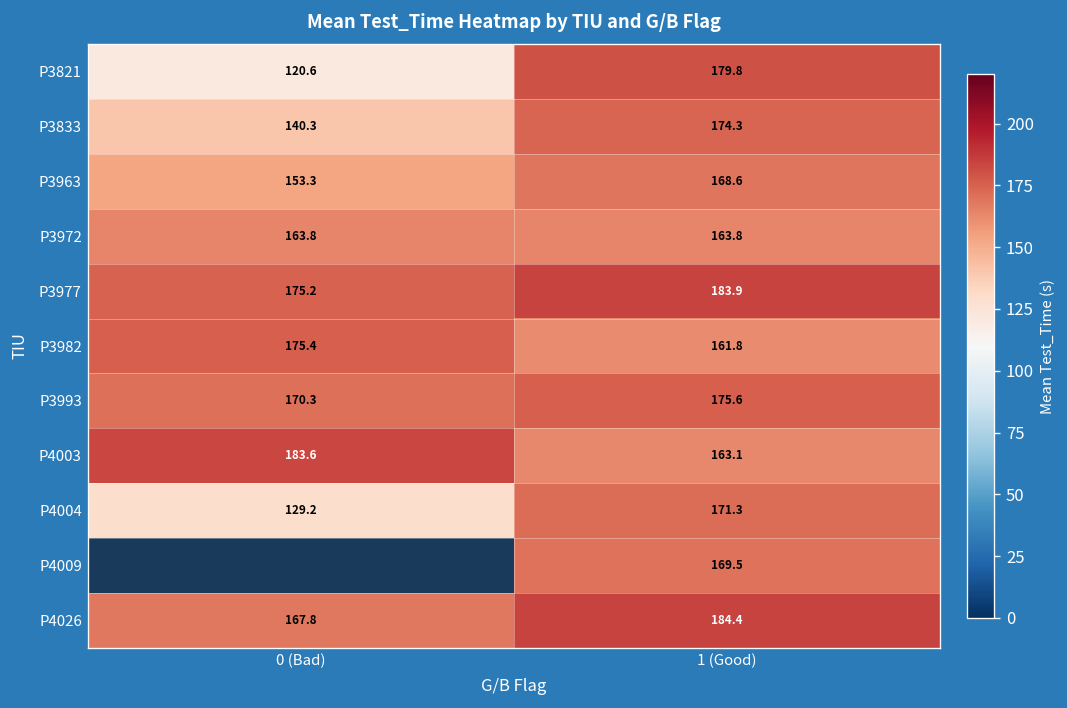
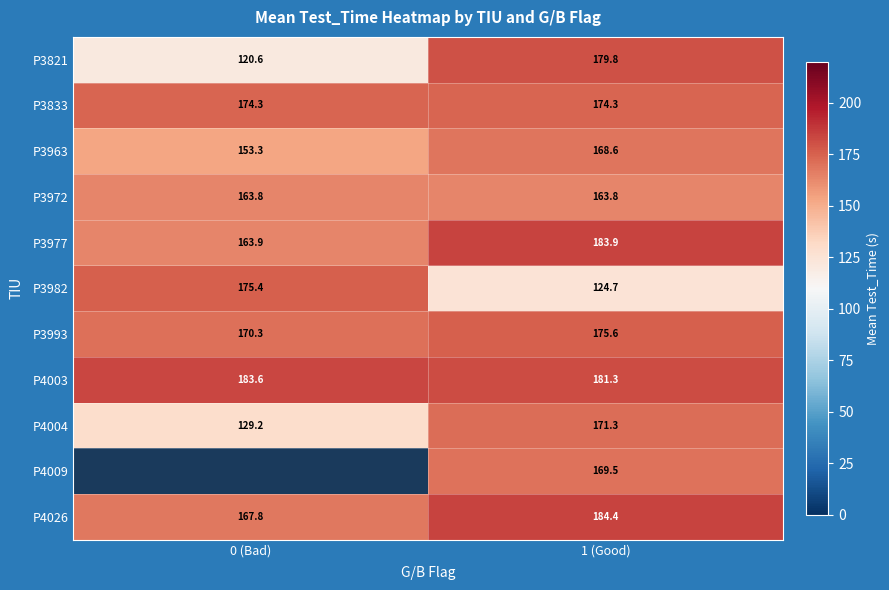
  {
    "P3821": {
      "0 (Bad)": 120.6,
      "1 (Good)": 179.8
    },
    "P3833": {
-     "0 (Bad)": 140.3,
+     "0 (Bad)": 174.3,
      "1 (Good)": 174.3
    },
    "P3963": {
      "0 (Bad)": 153.3,
      "1 (Good)": 168.6
    },
    "P3972": {
      "0 (Bad)": 163.8,
      "1 (Good)": 163.8
    },
    "P3977": {
-     "0 (Bad)": 175.2,
+     "0 (Bad)": 163.9,
      "1 (Good)": 183.9
    },
    "P3982": {
      "0 (Bad)": 175.4,
-     "1 (Good)": 161.8
+     "1 (Good)": 124.7
    },
    "P3993": {
      "0 (Bad)": 170.3,
      "1 (Good)": 175.6
    },
    "P4003": {
      "0 (Bad)": 183.6,
-     "1 (Good)": 163.1
+     "1 (Good)": 181.3
    },
    "P4004": {
      "0 (Bad)": 129.2,
      "1 (Good)": 171.3
    },
    "P4009": {
      "1 (Good)": 169.5
    },
    "P4026": {
      "0 (Bad)": 167.8,
      "1 (Good)": 184.4
    }
  }
